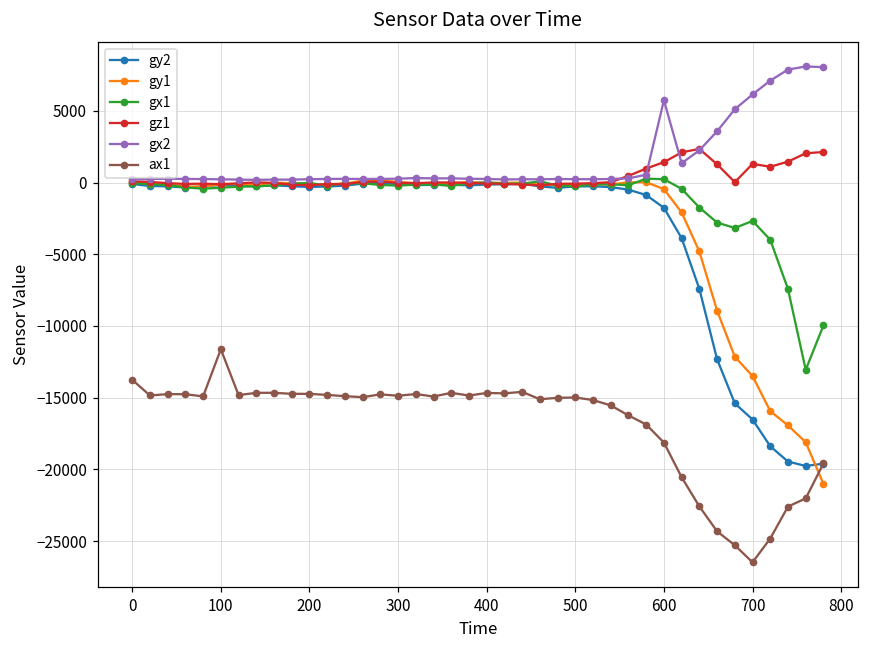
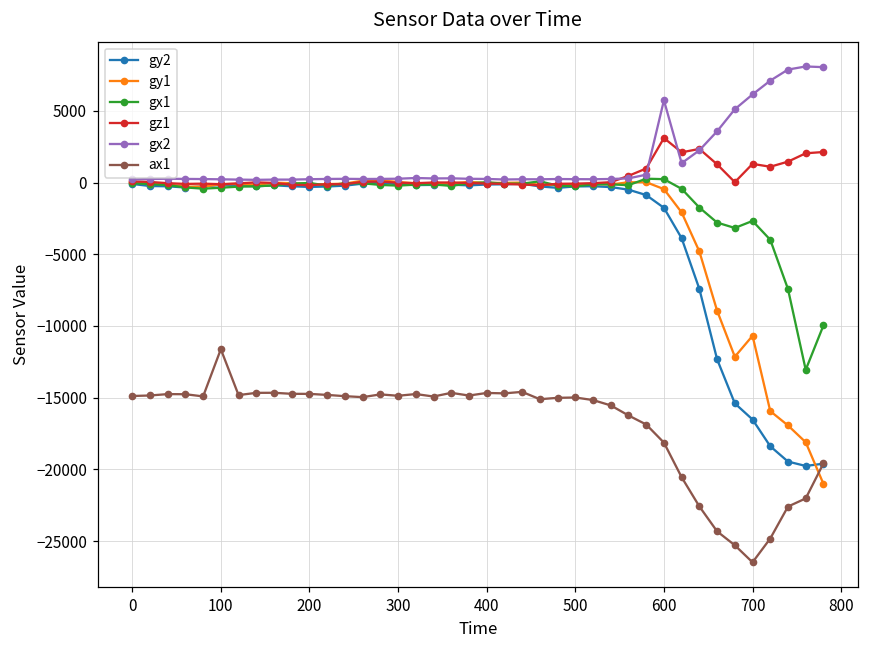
  {
    "gy2": {
      "600": -1800,
      "700": -16500
    },
    "gy1": {
      "600": -500,
-     "700": -13500
+     "700": -10700
    },
    "gx1": {
      "100": -400,
      "600": 200,
      "700": -2700
    },
    "gz1": {
-     "600": 1400,
+     "600": 3100,
      "700": 1300
    },
    "gx2": {
      "100": 200,
      "200": 200,
      "300": 300,
      "400": 300,
      "500": 200,
      "600": 5700,
      "700": 6200
    },
    "ax1": {
-     "0": -13800,
+     "0": -14900,
      "100": -11600,
      "200": -14700,
      "300": -14900,
      "400": -14700,
      "500": -15000,
      "600": -18100,
      "700": -26500
    }
  }
